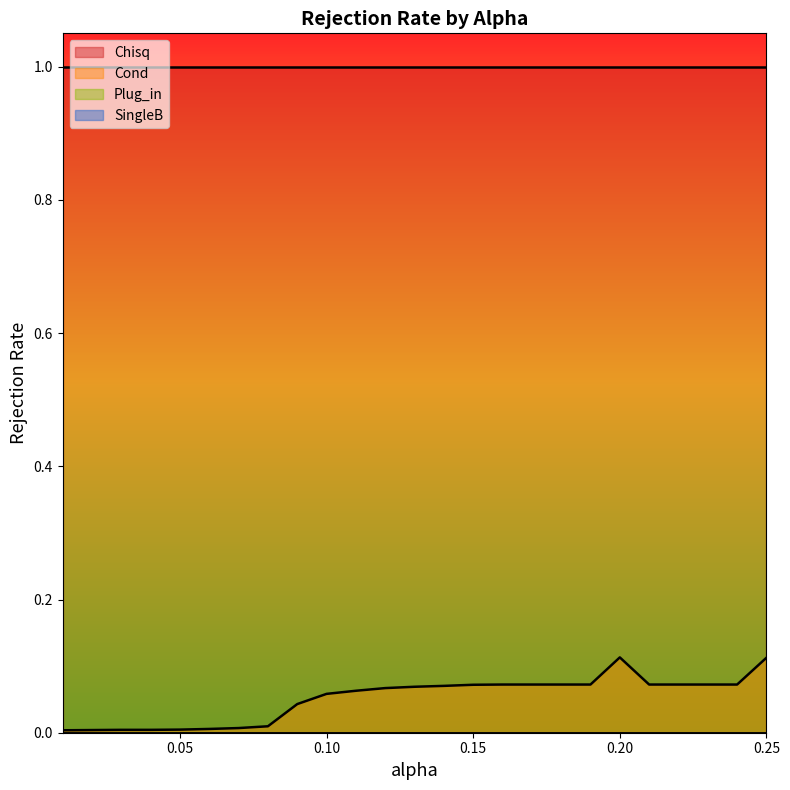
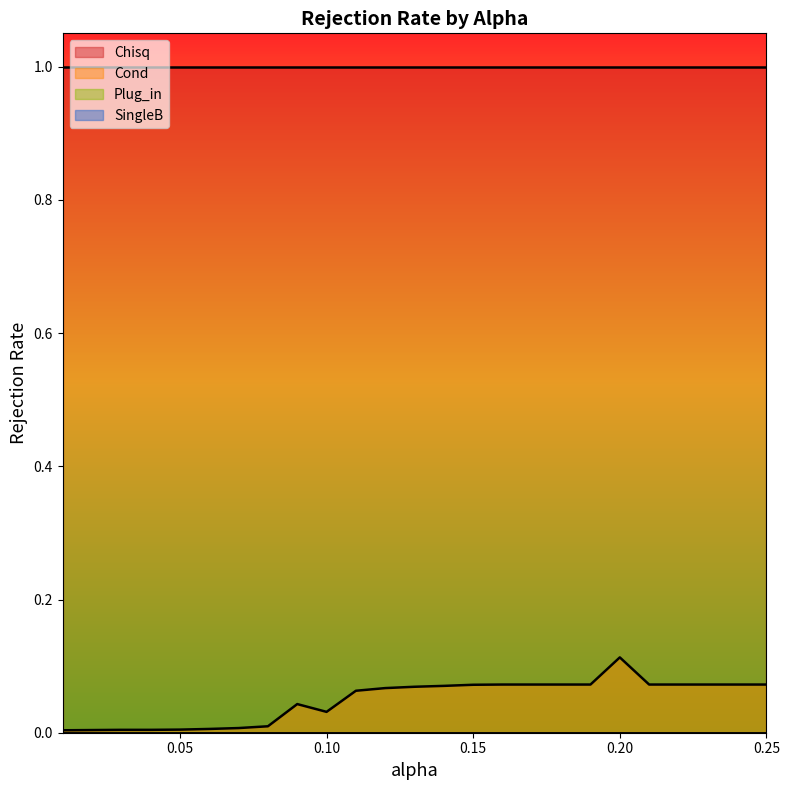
  {
    "Chisq": {
      "0.05": 1.00,
      "0.10": 1.00,
      "0.15": 1.00,
      "0.20": 1.00,
      "0.25": 1.00
    },
    "Cond": {
      "0.05": 0.00,
-     "0.10": 0.06,
+     "0.10": 0.03,
      "0.15": 0.07,
      "0.20": 0.11,
-     "0.25": 0.11
+     "0.25": 0.07
    },
    "SingleB": {
      "0.05": 0.00,
      "0.10": 0.00,
      "0.15": 0.00,
      "0.20": 0.00,
      "0.25": 0.00
    }
  }
